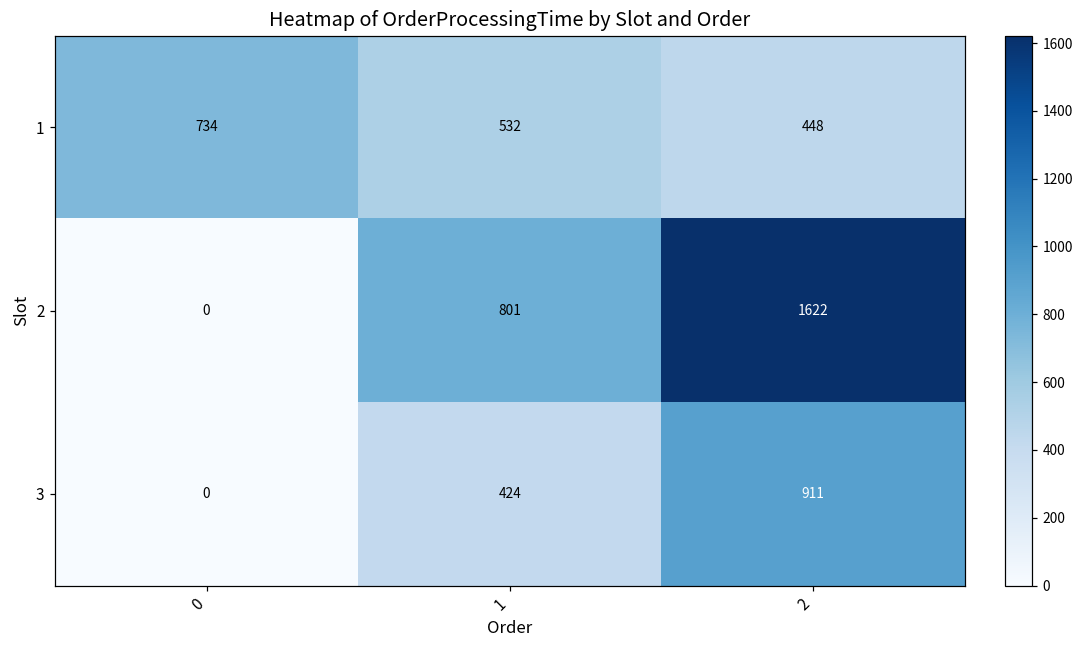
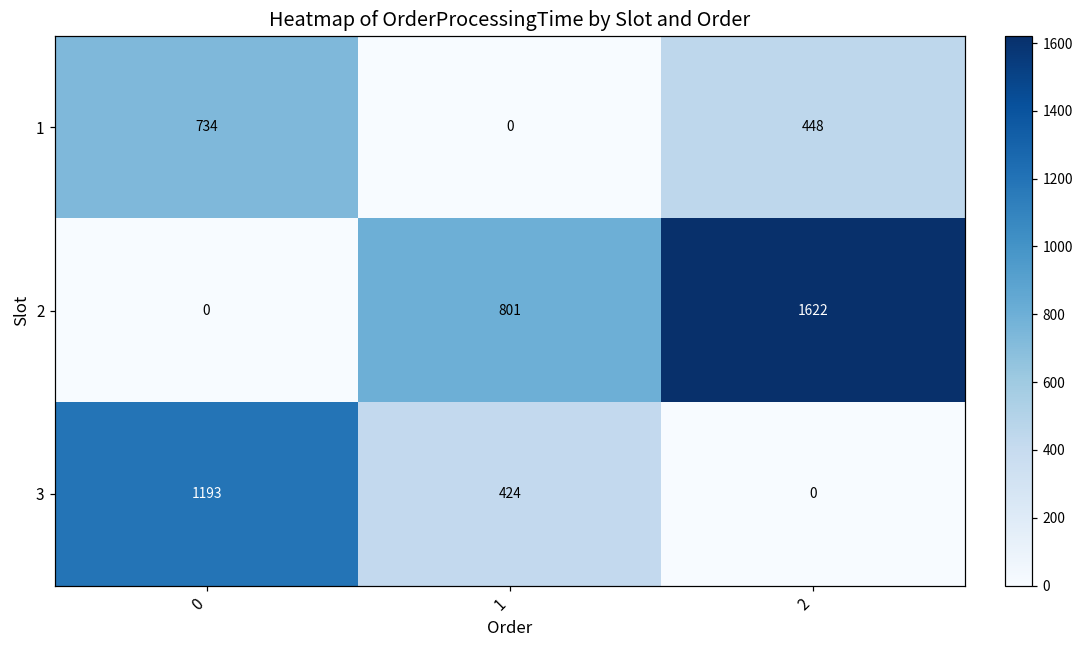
  {
    "1": {
      "0": 734,
-     "1": 532,
+     "1": 0,
      "2": 448
    },
    "2": {
      "0": 0,
      "1": 801,
      "2": 1622
    },
    "3": {
-     "0": 0,
+     "0": 1193,
      "1": 424,
-     "2": 911
+     "2": 0
    }
  }
